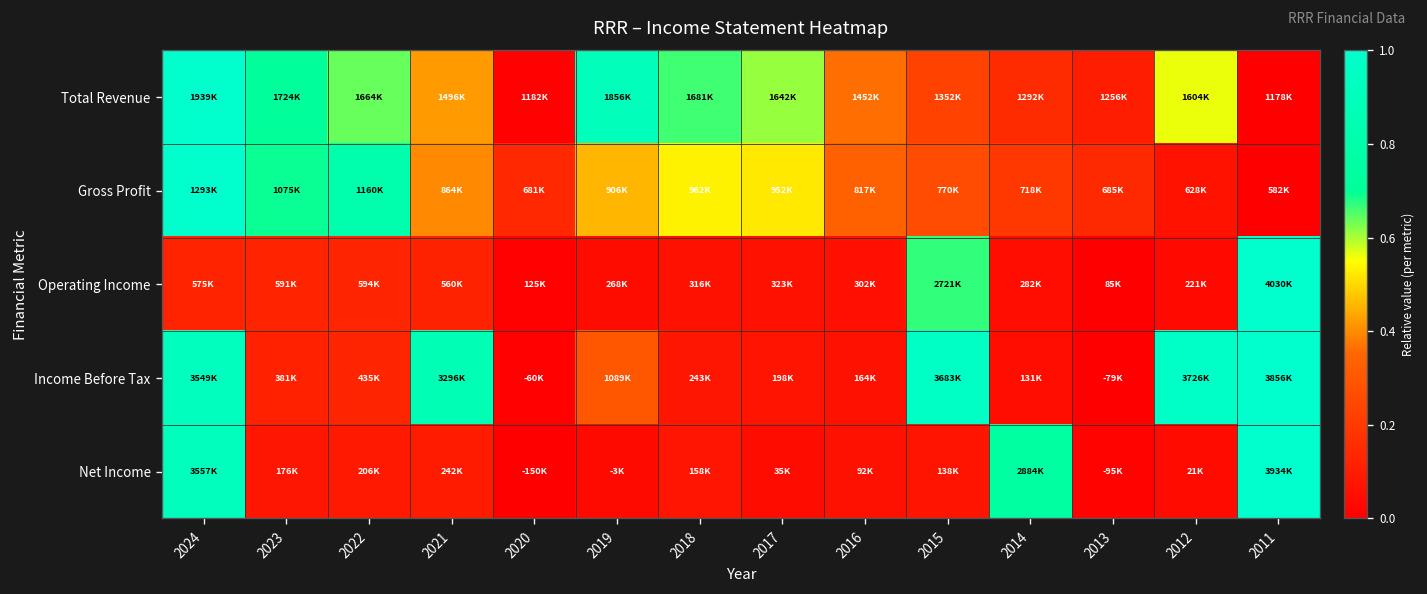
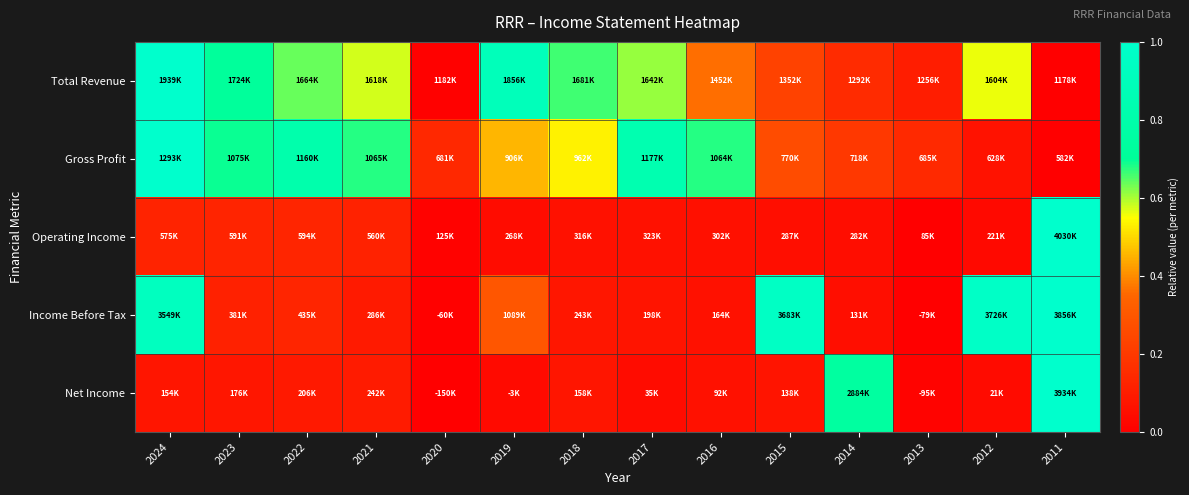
  {
    "Total Revenue": {
      "2024": "1939K",
      "2023": "1724K",
      "2022": "1664K",
-     "2021": "1496K",
+     "2021": "1618K",
      "2020": "1182K",
      "2019": "1856K",
      "2018": "1681K",
      "2017": "1642K",
      "2016": "1452K",
      "2015": "1352K",
      "2014": "1292K",
      "2013": "1256K",
      "2012": "1604K",
      "2011": "1178K"
    },
    "Gross Profit": {
      "2024": "1293K",
      "2023": "1075K",
      "2022": "1160K",
-     "2021": "864K",
+     "2021": "1065K",
      "2020": "681K",
      "2019": "906K",
      "2018": "962K",
-     "2017": "952K",
-     "2016": "817K",
+     "2017": "1177K",
+     "2016": "1064K",
      "2015": "770K",
      "2014": "718K",
      "2013": "685K",
      "2012": "628K",
      "2011": "582K"
    },
    "Operating Income": {
      "2024": "575K",
      "2023": "591K",
      "2022": "594K",
      "2021": "560K",
      "2020": "125K",
      "2019": "268K",
      "2018": "316K",
      "2017": "323K",
      "2016": "302K",
-     "2015": "2721K",
+     "2015": "287K",
      "2014": "282K",
      "2013": "85K",
      "2012": "221K",
      "2011": "4030K"
    },
    "Income Before Tax": {
      "2024": "3549K",
      "2023": "381K",
      "2022": "435K",
-     "2021": "3296K",
+     "2021": "286K",
      "2020": "-60K",
      "2019": "1089K",
      "2018": "243K",
      "2017": "198K",
      "2016": "164K",
      "2015": "3683K",
      "2014": "131K",
      "2013": "-79K",
      "2012": "3726K",
      "2011": "3856K"
    },
    "Net Income": {
-     "2024": "3557K",
+     "2024": "154K",
      "2023": "176K",
      "2022": "206K",
      "2021": "242K",
      "2020": "-150K",
      "2019": "-3K",
      "2018": "158K",
      "2017": "35K",
      "2016": "92K",
      "2015": "138K",
      "2014": "2884K",
      "2013": "-95K",
      "2012": "21K",
      "2011": "3934K"
    }
  }
